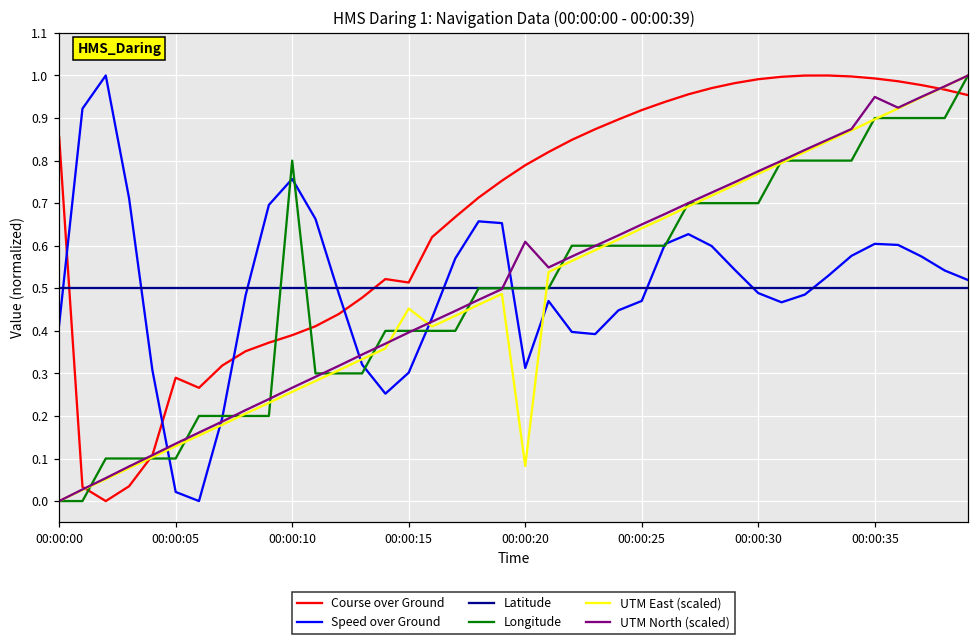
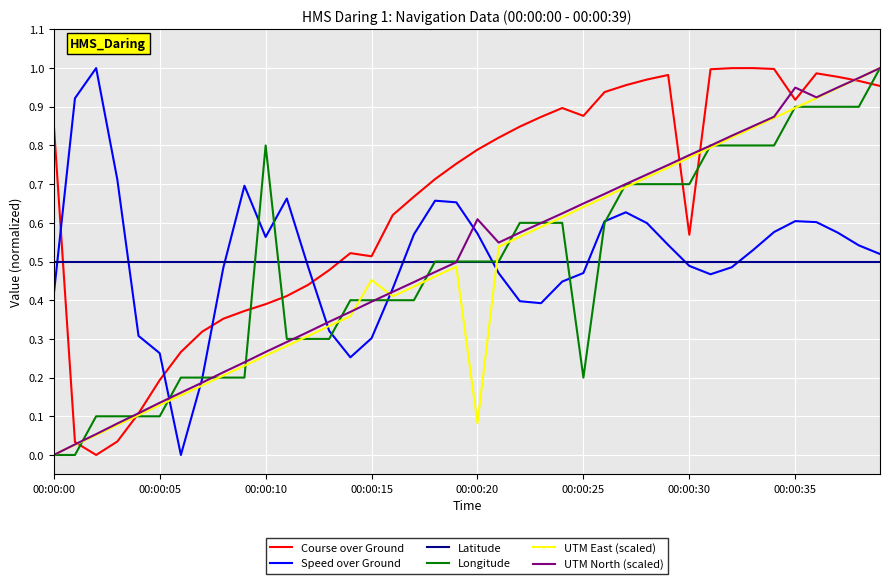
  {
    "Course over Ground": {
      "00:00:00": 0.86,
-     "00:00:05": 0.29,
+     "00:00:05": 0.19,
      "00:00:10": 0.39,
      "00:00:15": 0.51,
      "00:00:20": 0.79,
-     "00:00:25": 0.92,
-     "00:00:30": 0.99,
-     "00:00:35": 0.99
+     "00:00:25": 0.88,
+     "00:00:30": 0.57,
+     "00:00:35": 0.92
    },
    "Speed over Ground": {
      "00:00:00": 0.41,
-     "00:00:05": 0.02,
-     "00:00:10": 0.76,
+     "00:00:05": 0.26,
+     "00:00:10": 0.56,
      "00:00:15": 0.30,
-     "00:00:20": 0.31,
+     "00:00:20": 0.57,
      "00:00:25": 0.47,
      "00:00:30": 0.49,
      "00:00:35": 0.60
    },
    "Latitude": {
      "00:00:00": 0.50,
      "00:00:05": 0.50,
      "00:00:10": 0.50,
      "00:00:15": 0.50,
      "00:00:25": 0.50,
      "00:00:30": 0.50,
      "00:00:35": 0.50
    },
    "Longitude": {
      "00:00:05": 0.10,
      "00:00:10": 0.80,
-     "00:00:25": 0.60,
+     "00:00:25": 0.20,
      "00:00:30": 0.70
    },
    "UTM East (scaled)": {
      "00:00:10": 0.26,
      "00:00:15": 0.45,
      "00:00:20": 0.08,
      "00:00:25": 0.64
    },
    "UTM North (scaled)": {
      "00:00:10": 0.27,
      "00:00:20": 0.61,
      "00:00:25": 0.65,
      "00:00:35": 0.95
    }
  }
